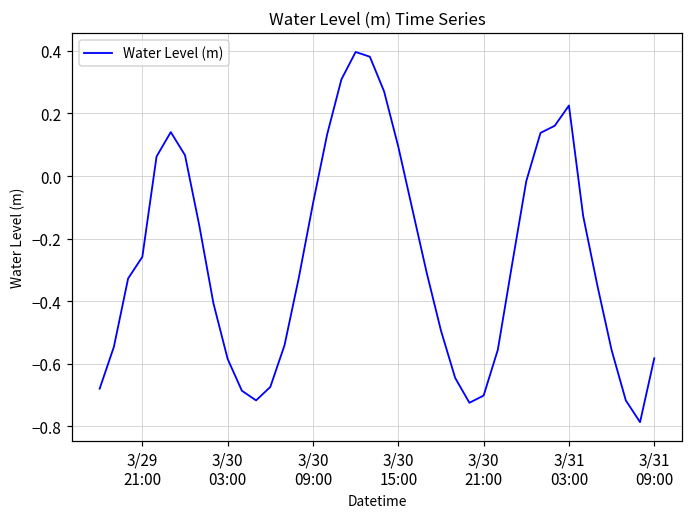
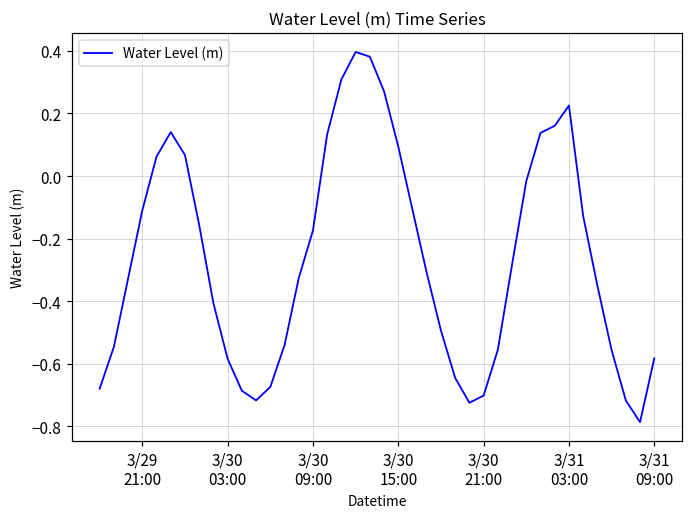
  {
-   "3/29 21:00": -0.26,
+   "3/29 21:00": -0.11,
    "3/30 03:00": -0.58,
-   "3/30 09:00": -0.09,
+   "3/30 09:00": -0.17,
    "3/30 15:00": 0.09,
    "3/30 21:00": -0.70,
    "3/31 03:00": 0.23,
    "3/31 09:00": -0.58
  }
